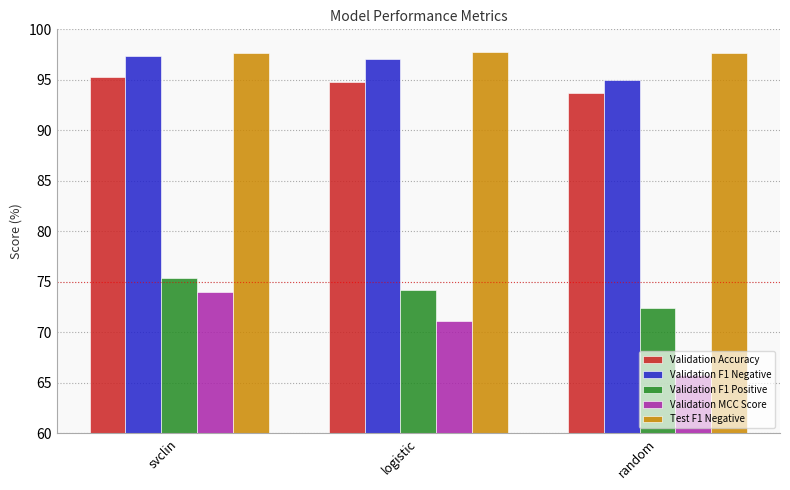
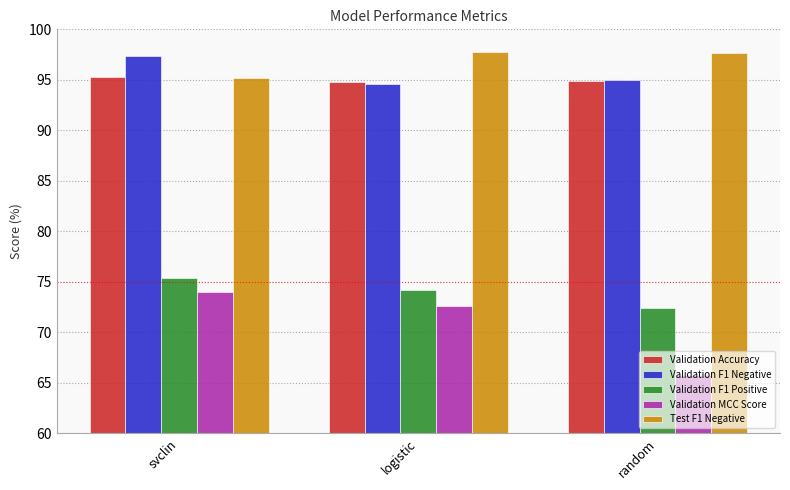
  {
    "Validation Accuracy": {
      "svclin": 95.3,
      "logistic": 94.8,
-     "random": 93.7
+     "random": 94.9
    },
    "Validation F1 Negative": {
      "svclin": 97.4,
-     "logistic": 97.1,
+     "logistic": 94.6,
      "random": 95.0
    },
    "Validation F1 Positive": {
      "svclin": 75.4,
      "logistic": 74.1,
      "random": 72.4
    },
    "Validation MCC Score": {
      "svclin": 74.0,
-     "logistic": 71.2
+     "logistic": 72.6
    },
    "Test F1 Negative": {
-     "svclin": 97.7,
+     "svclin": 95.2,
      "logistic": 97.8,
      "random": 97.7
    }
  }
